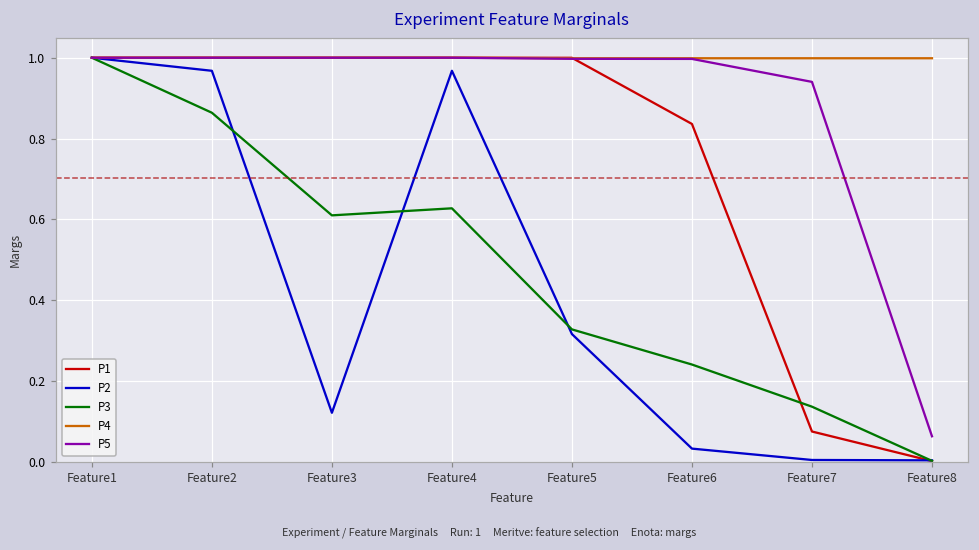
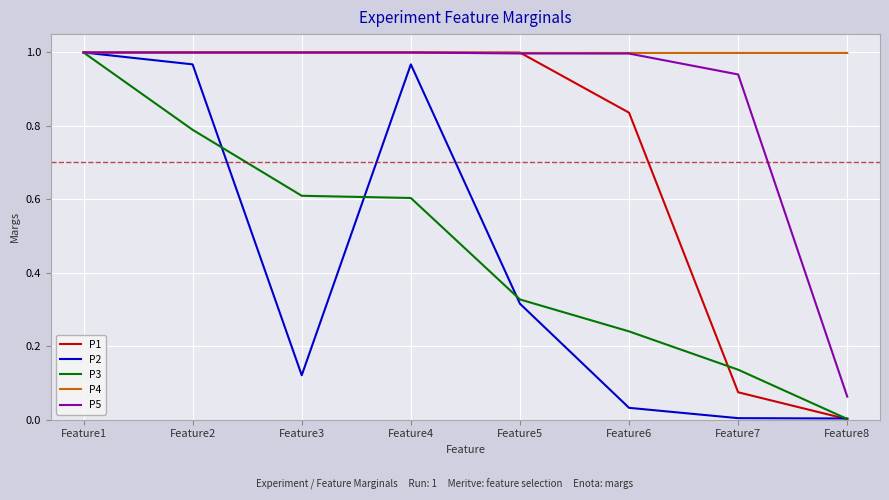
  {
    "P1": {
      "Feature6": 0.84,
      "Feature7": 0.07
    },
    "P2": {
      "Feature2": 0.97,
      "Feature3": 0.12,
      "Feature4": 0.97,
      "Feature5": 0.32,
      "Feature6": 0.03,
      "Feature7": 0.00
    },
    "P3": {
-     "Feature2": 0.86,
+     "Feature2": 0.79,
      "Feature3": 0.61,
-     "Feature4": 0.63,
+     "Feature4": 0.60,
      "Feature5": 0.33,
      "Feature6": 0.24,
      "Feature7": 0.14
    },
    "P4": {
      "Feature7": 1.00,
      "Feature8": 1.00
    },
    "P5": {
      "Feature7": 0.94,
      "Feature8": 0.06
    }
  }
